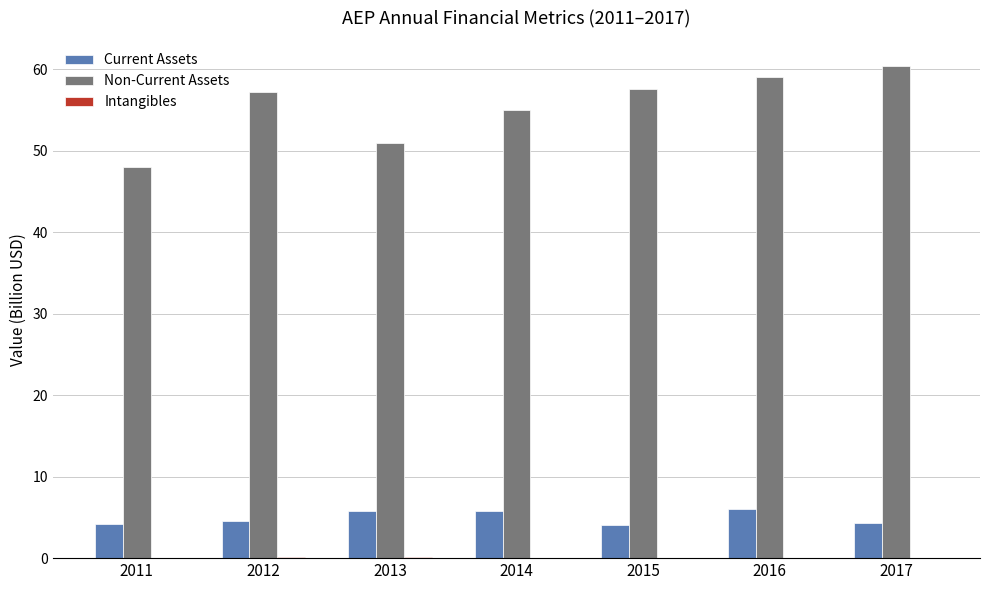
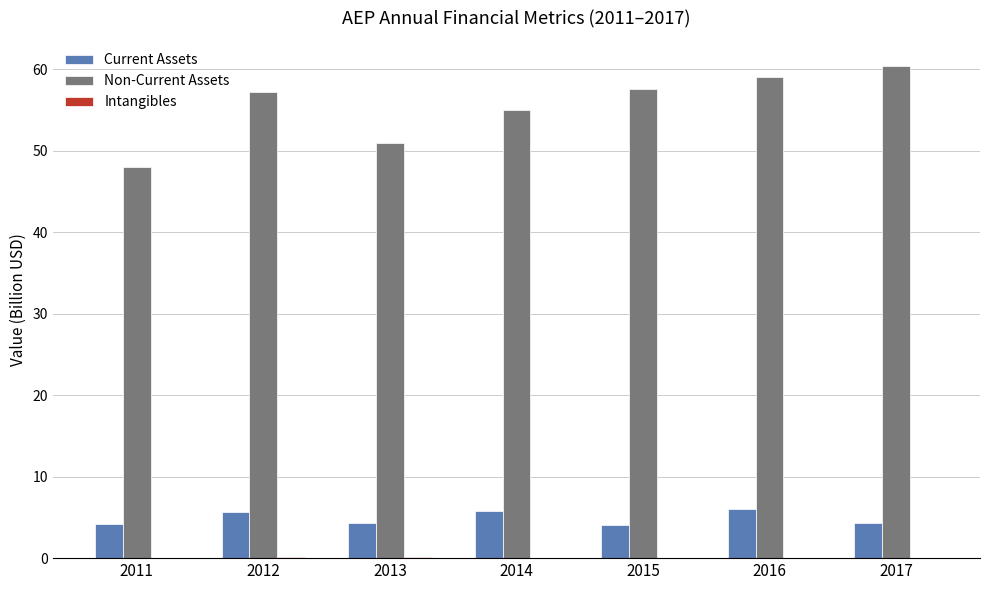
  {
    "Current Assets": {
      "2011": 4,
-     "2012": 5,
-     "2013": 6,
+     "2012": 6,
+     "2013": 4,
      "2014": 6,
      "2015": 4,
      "2016": 6,
      "2017": 4
    },
    "Non-Current Assets": {
      "2011": 48,
      "2012": 57,
      "2013": 51,
      "2014": 55,
      "2015": 58,
      "2016": 59,
      "2017": 60
    }
  }
